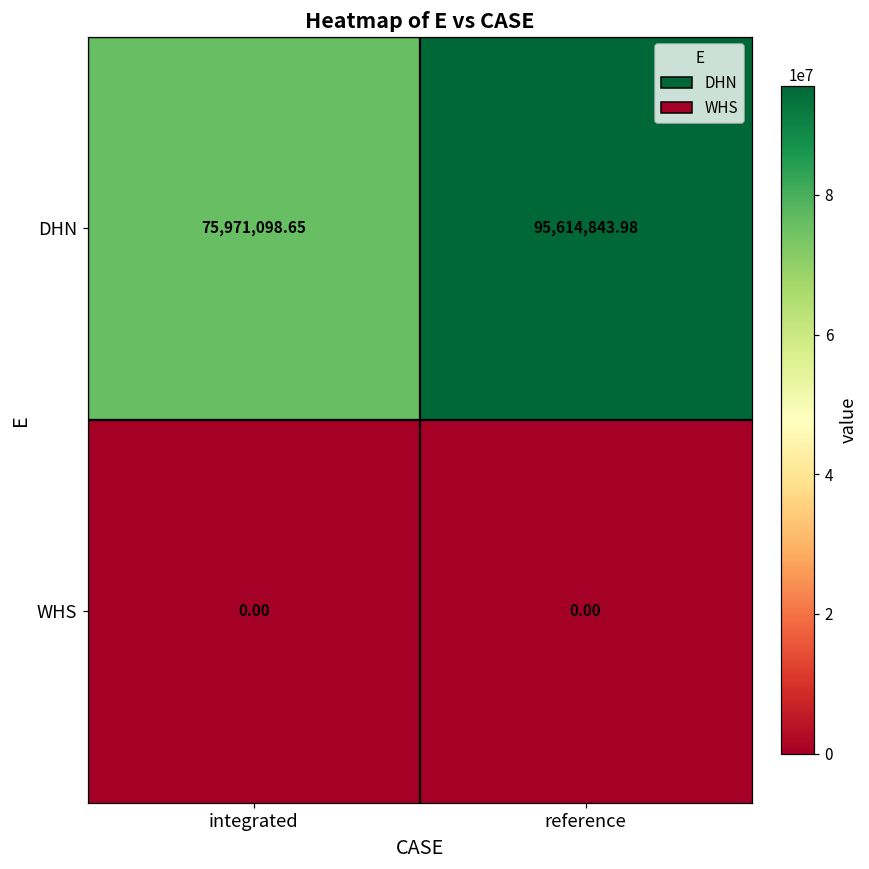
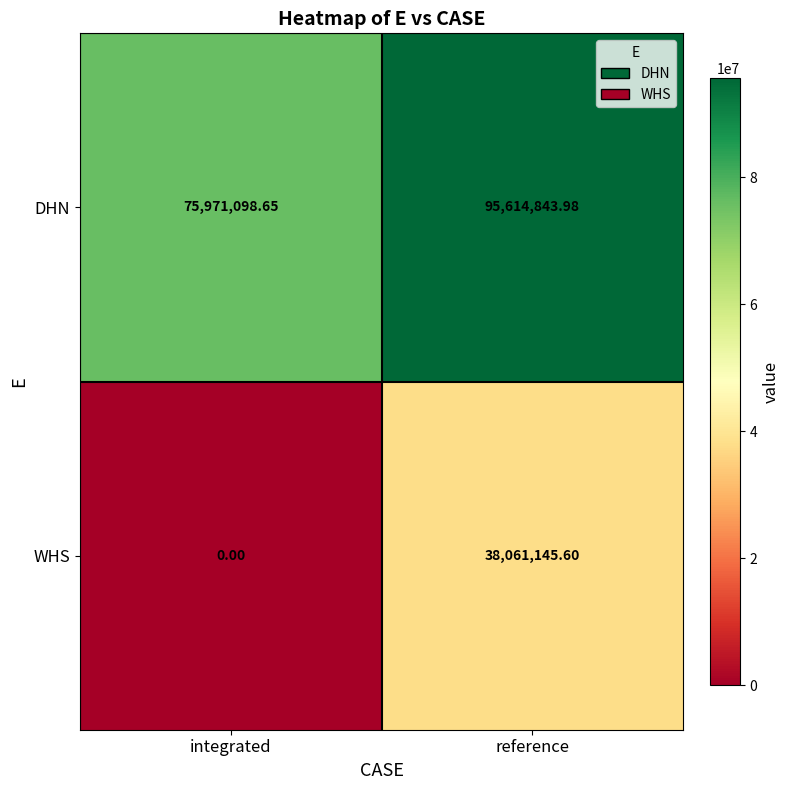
  {
    "DHN": {
      "integrated": "75,971,098.65",
      "reference": "95,614,843.98"
    },
    "WHS": {
      "integrated": "0.00",
-     "reference": "0.00"
+     "reference": "38,061,145.60"
    }
  }
